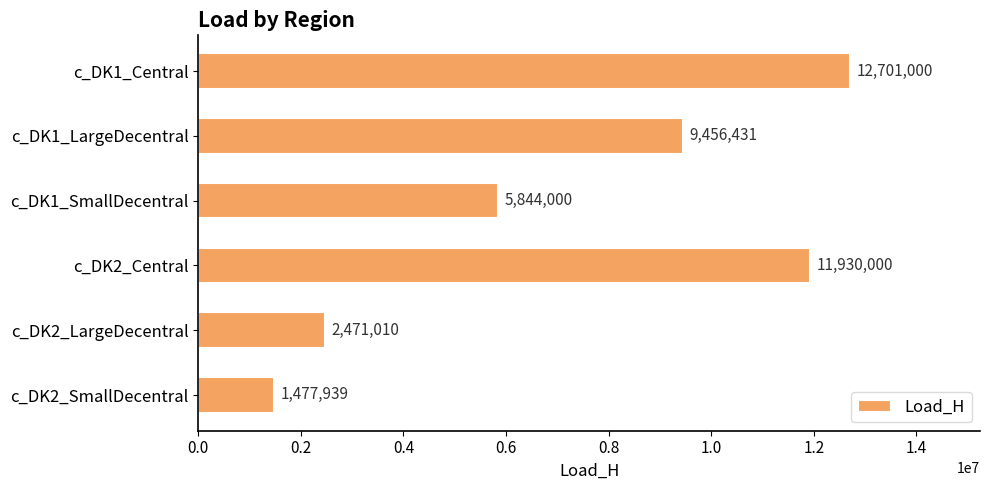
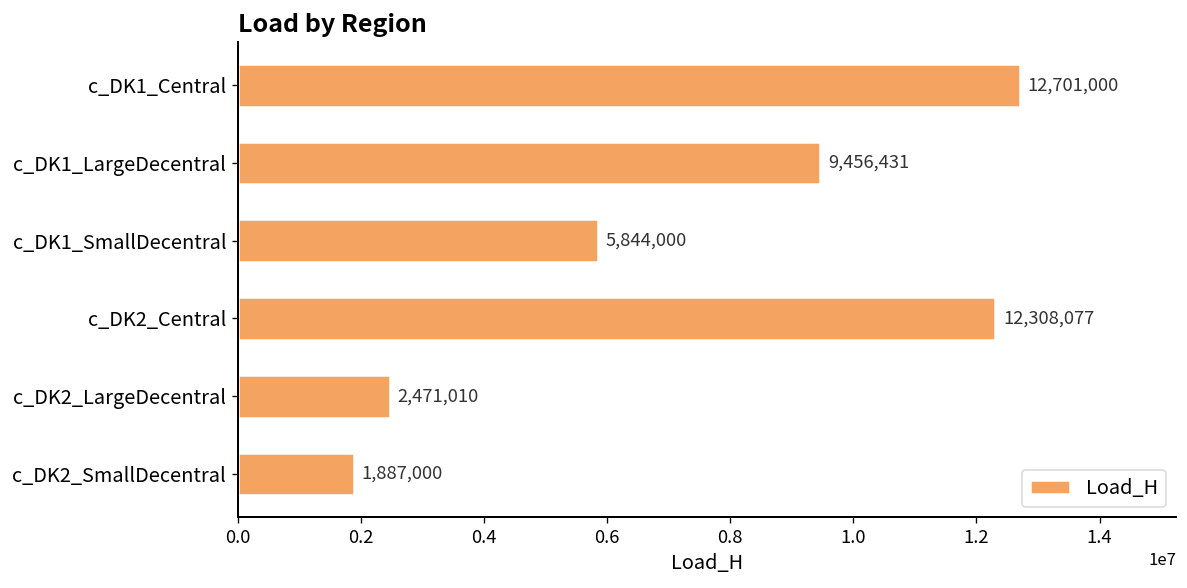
  {
    "c_DK1_Central": "12,701,000",
    "c_DK1_LargeDecentral": "9,456,431",
    "c_DK1_SmallDecentral": "5,844,000",
-   "c_DK2_Central": "11,930,000",
+   "c_DK2_Central": "12,308,077",
    "c_DK2_LargeDecentral": "2,471,010",
-   "c_DK2_SmallDecentral": "1,477,939"
+   "c_DK2_SmallDecentral": "1,887,000"
  }
